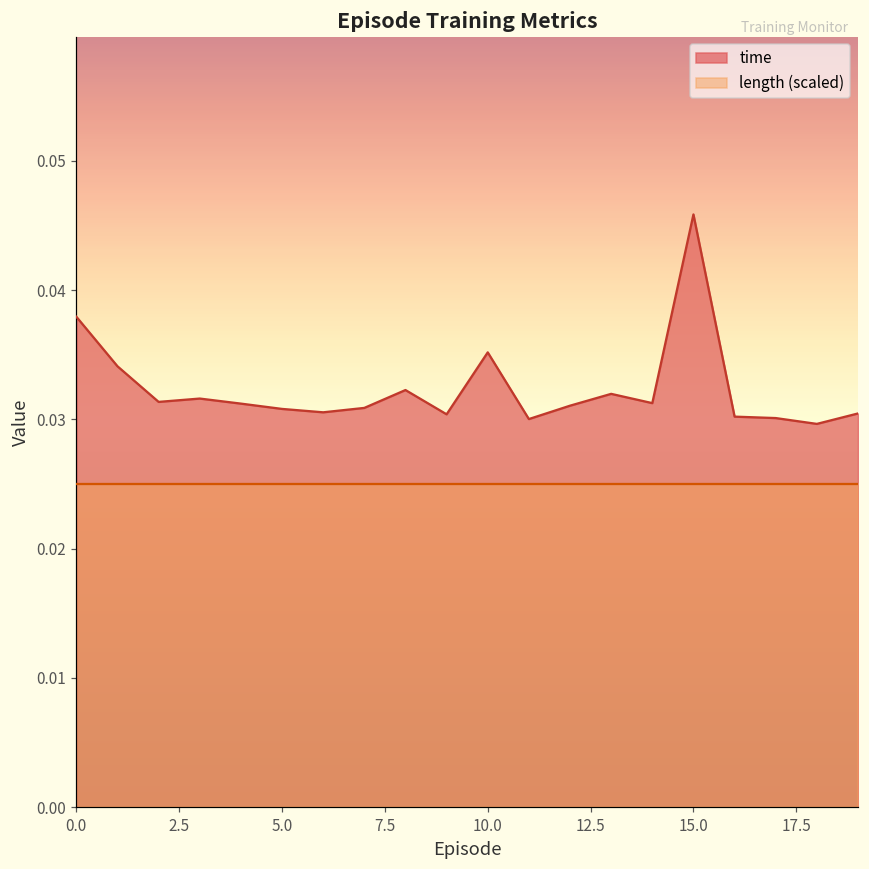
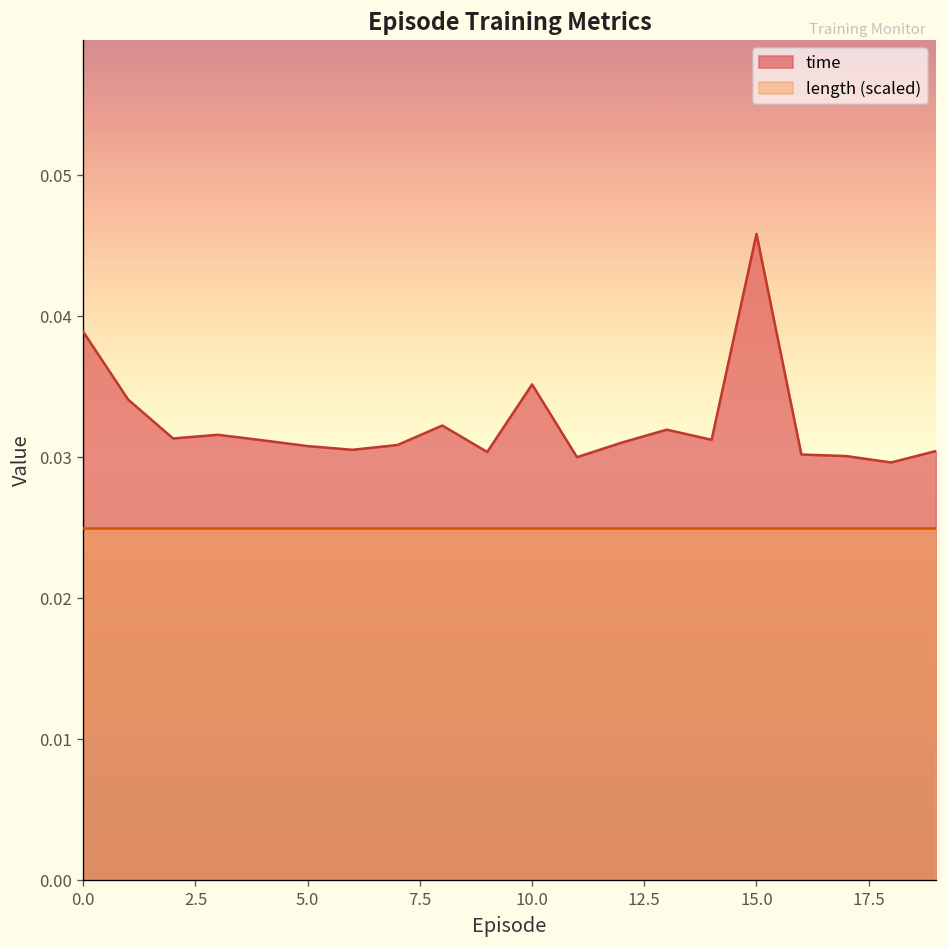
  {
    "time": {
-     "0.0": 0.0379,
+     "0.0": 0.0389,
      "5.0": 0.0308,
      "10.0": 0.0352,
      "15.0": 0.0459
    },
    "length (scaled)": {
      "0.0": 0.0250,
      "5.0": 0.0250,
      "10.0": 0.0250,
      "15.0": 0.0250
    }
  }
